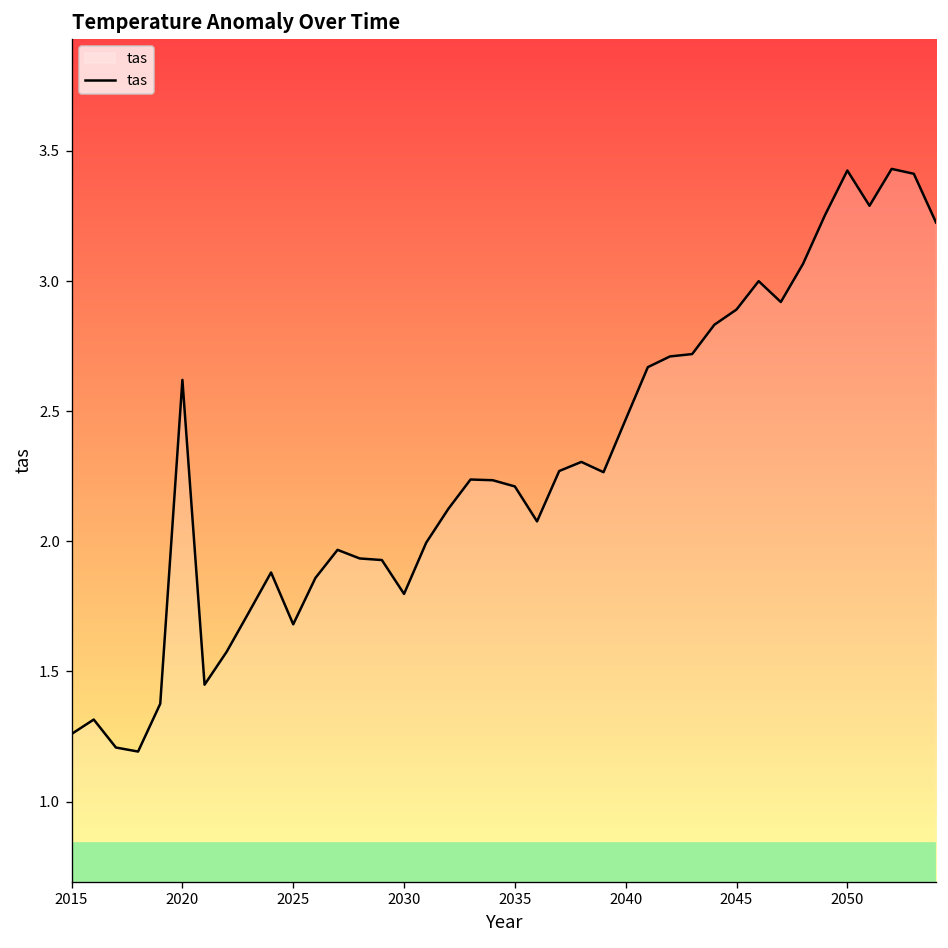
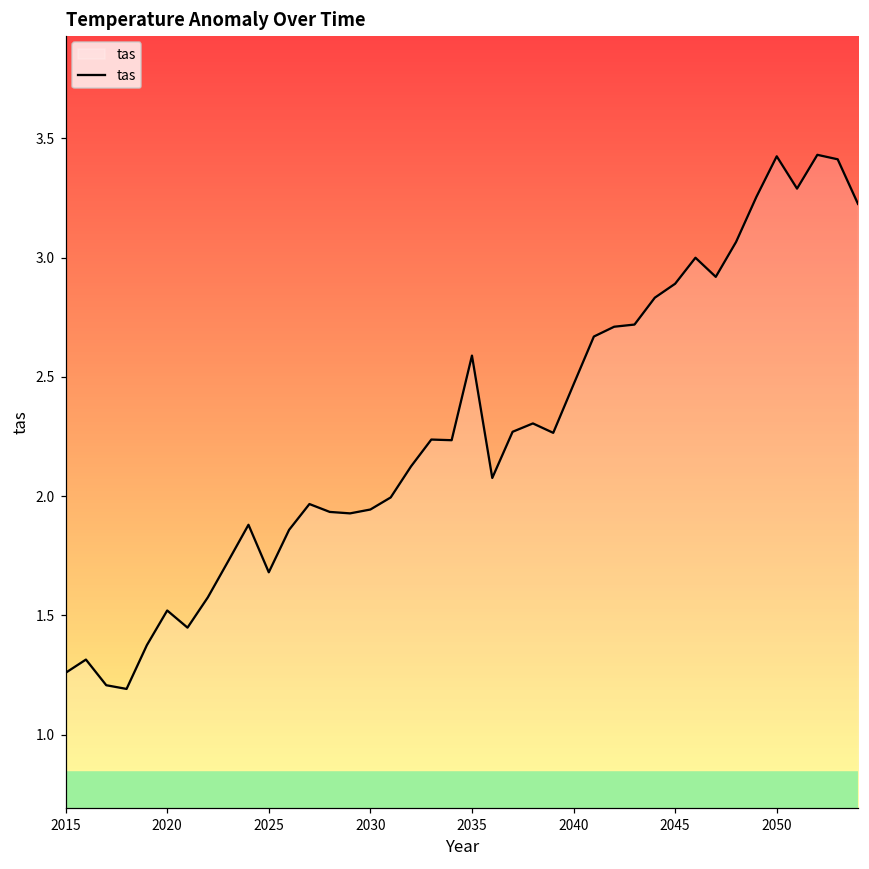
  {
    "2015": 1.26,
-   "2020": 2.62,
+   "2020": 1.52,
    "2025": 1.68,
-   "2030": 1.80,
-   "2035": 2.21,
+   "2030": 1.94,
+   "2035": 2.59,
    "2040": 2.47,
    "2045": 2.89,
    "2050": 3.42
  }
